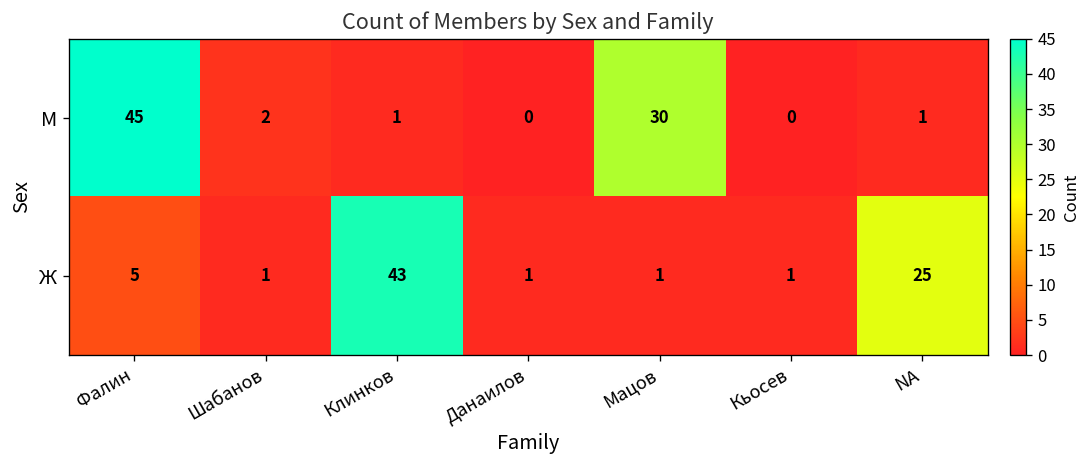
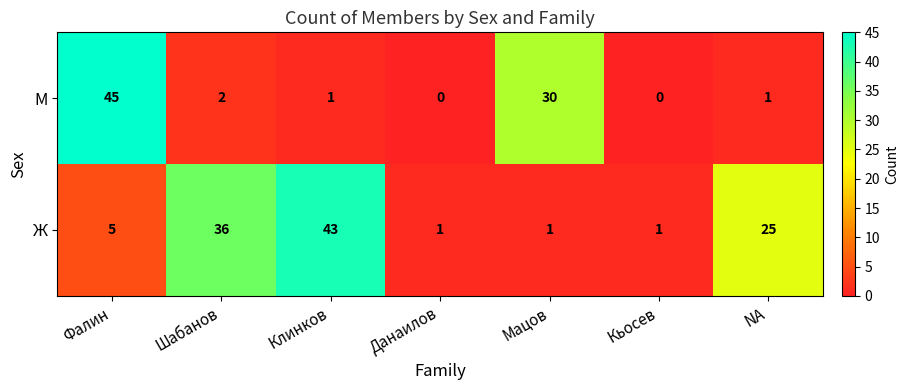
  {
    "М": {
      "Фалин": 45,
      "Шабанов": 2,
      "Клинков": 1,
      "Данаилов": 0,
      "Мацов": 30,
      "Кьосев": 0,
      "NA": 1
    },
    "Ж": {
      "Фалин": 5,
-     "Шабанов": 1,
+     "Шабанов": 36,
      "Клинков": 43,
      "Данаилов": 1,
      "Мацов": 1,
      "Кьосев": 1,
      "NA": 25
    }
  }
